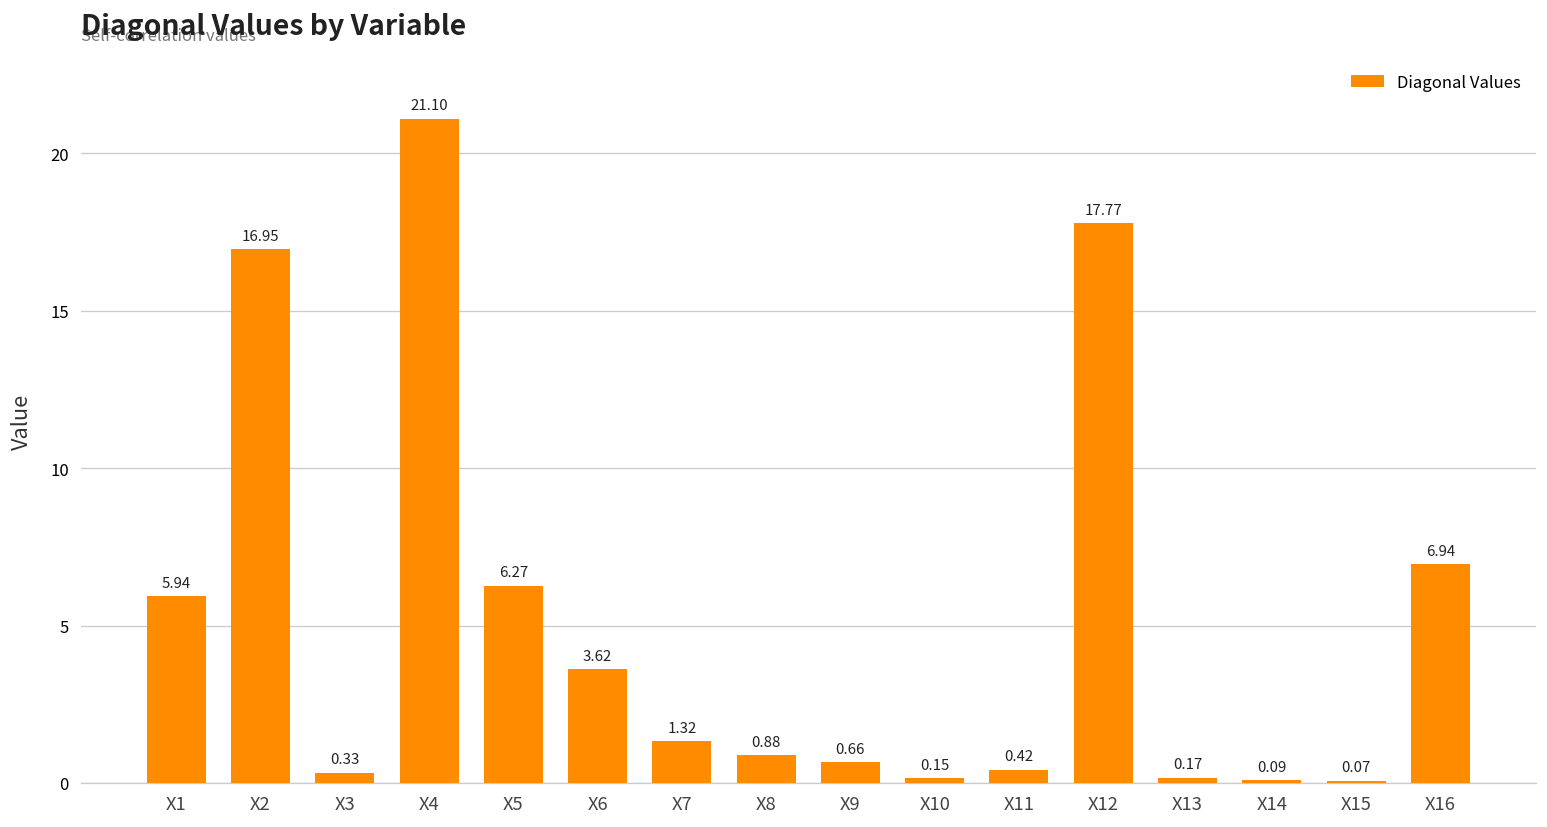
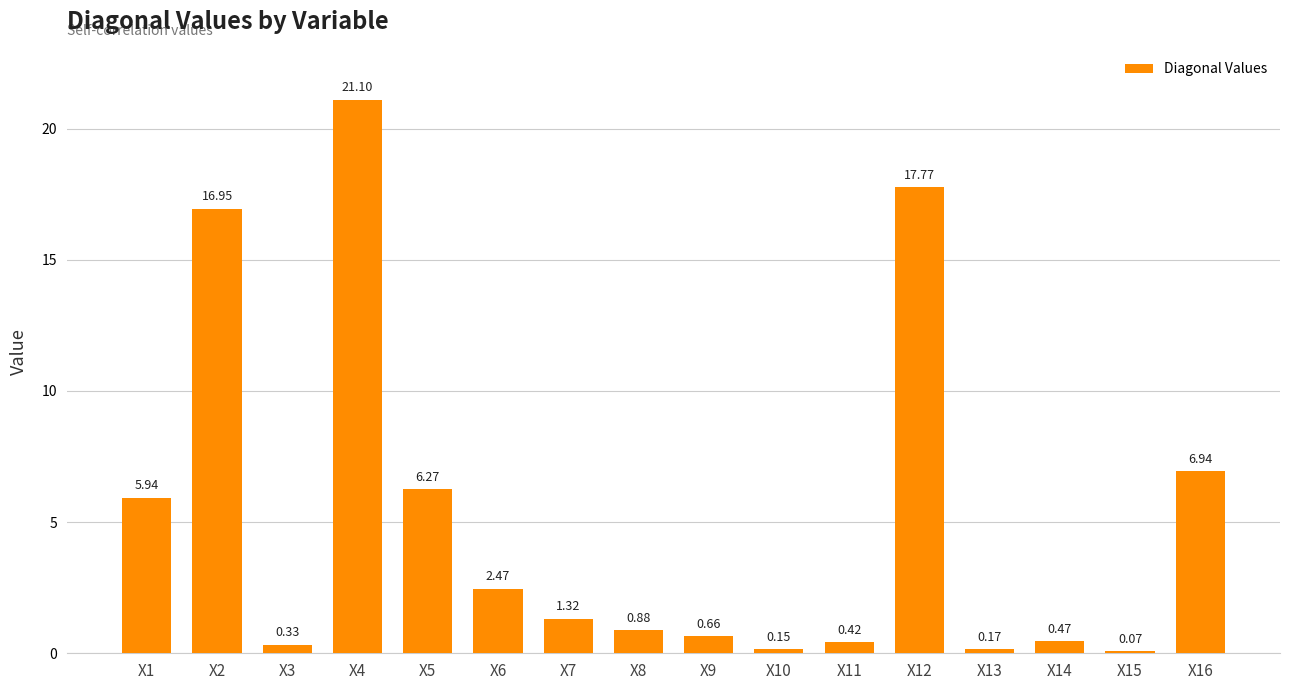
  {
    "X1": 5.94,
    "X2": 16.95,
    "X3": 0.33,
    "X4": 21.10,
    "X5": 6.27,
-   "X6": 3.62,
+   "X6": 2.47,
    "X7": 1.32,
    "X8": 0.88,
    "X9": 0.66,
    "X10": 0.15,
    "X11": 0.42,
    "X12": 17.77,
    "X13": 0.17,
-   "X14": 0.09,
+   "X14": 0.47,
    "X15": 0.07,
    "X16": 6.94
  }
